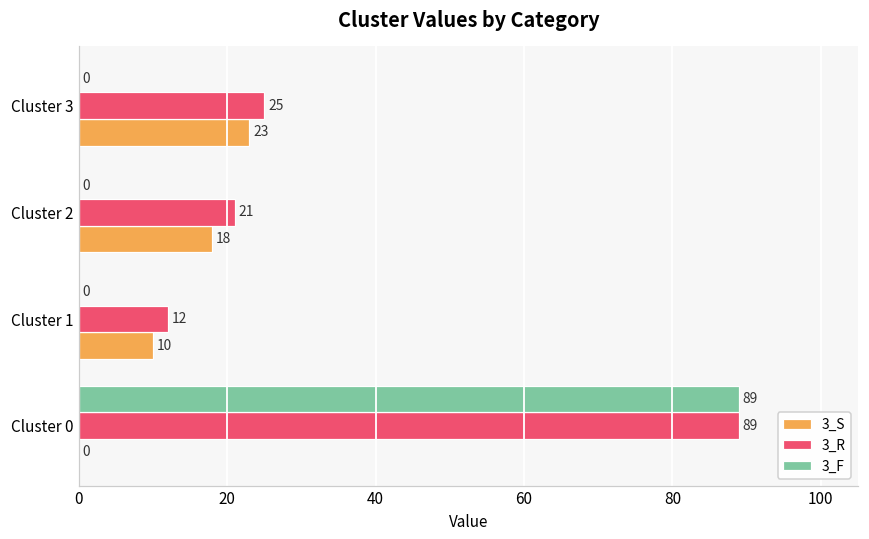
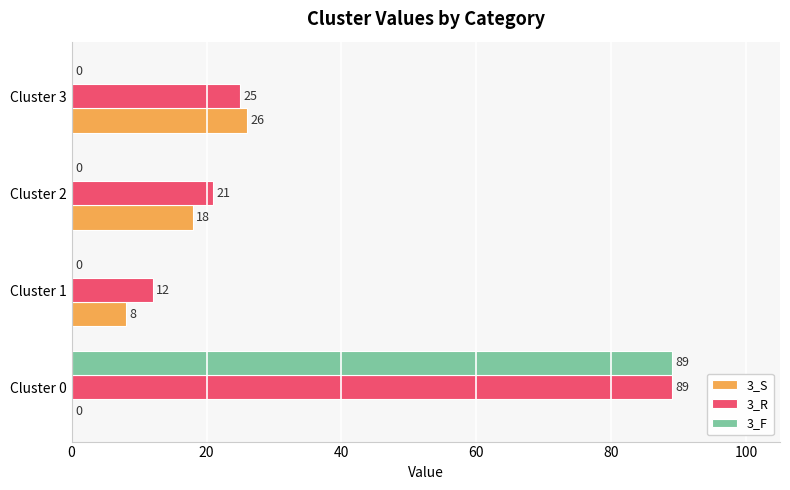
  {
    "3_S": {
-     "Cluster 3": 23,
+     "Cluster 3": 26,
      "Cluster 2": 18,
-     "Cluster 1": 10,
+     "Cluster 1": 8,
      "Cluster 0": 0
    },
    "3_R": {
      "Cluster 3": 25,
      "Cluster 2": 21,
      "Cluster 1": 12,
      "Cluster 0": 89
    },
    "3_F": {
      "Cluster 3": 0,
      "Cluster 2": 0,
      "Cluster 1": 0,
      "Cluster 0": 89
    }
  }
